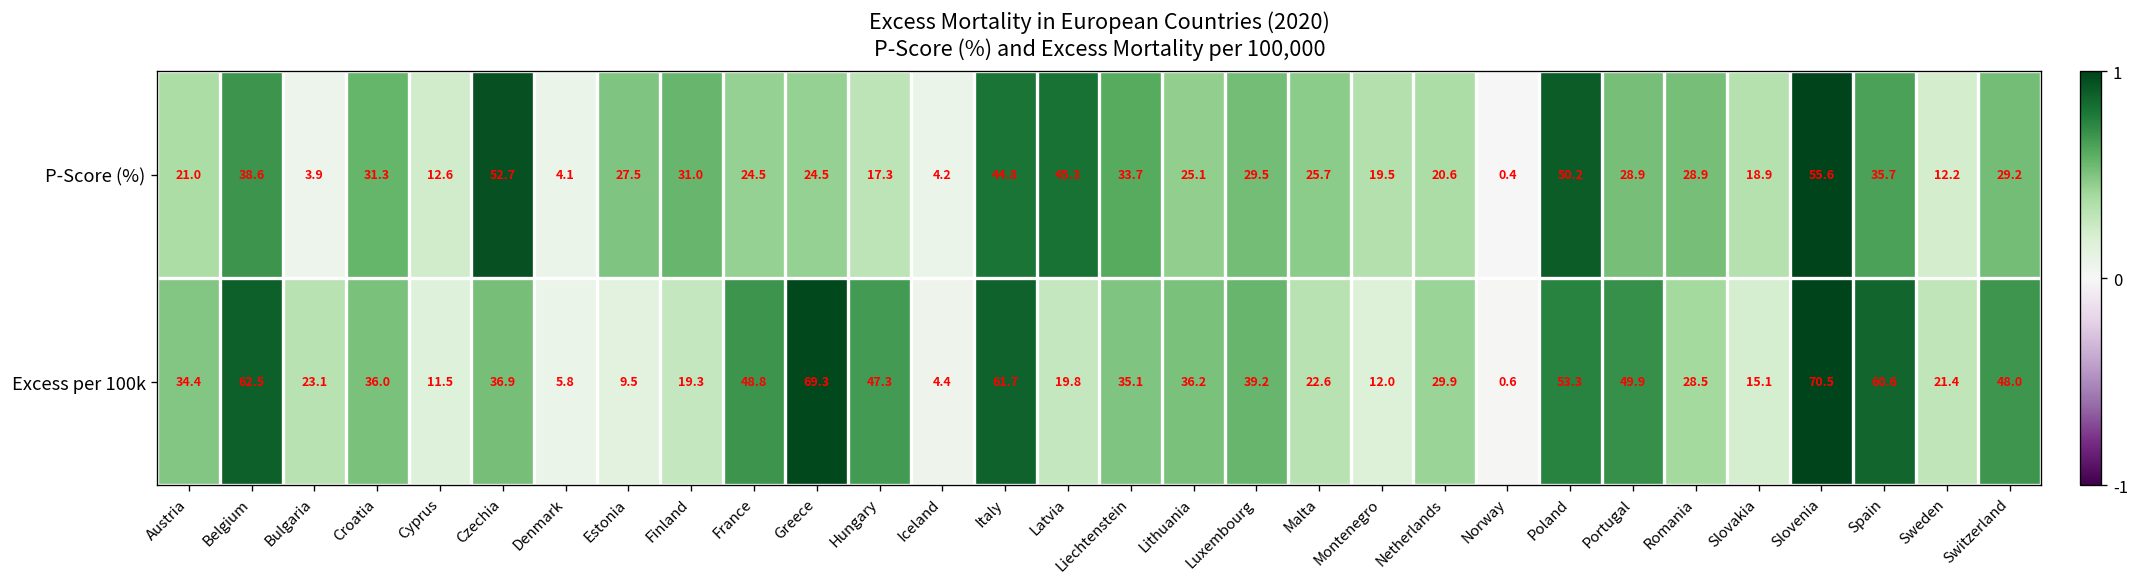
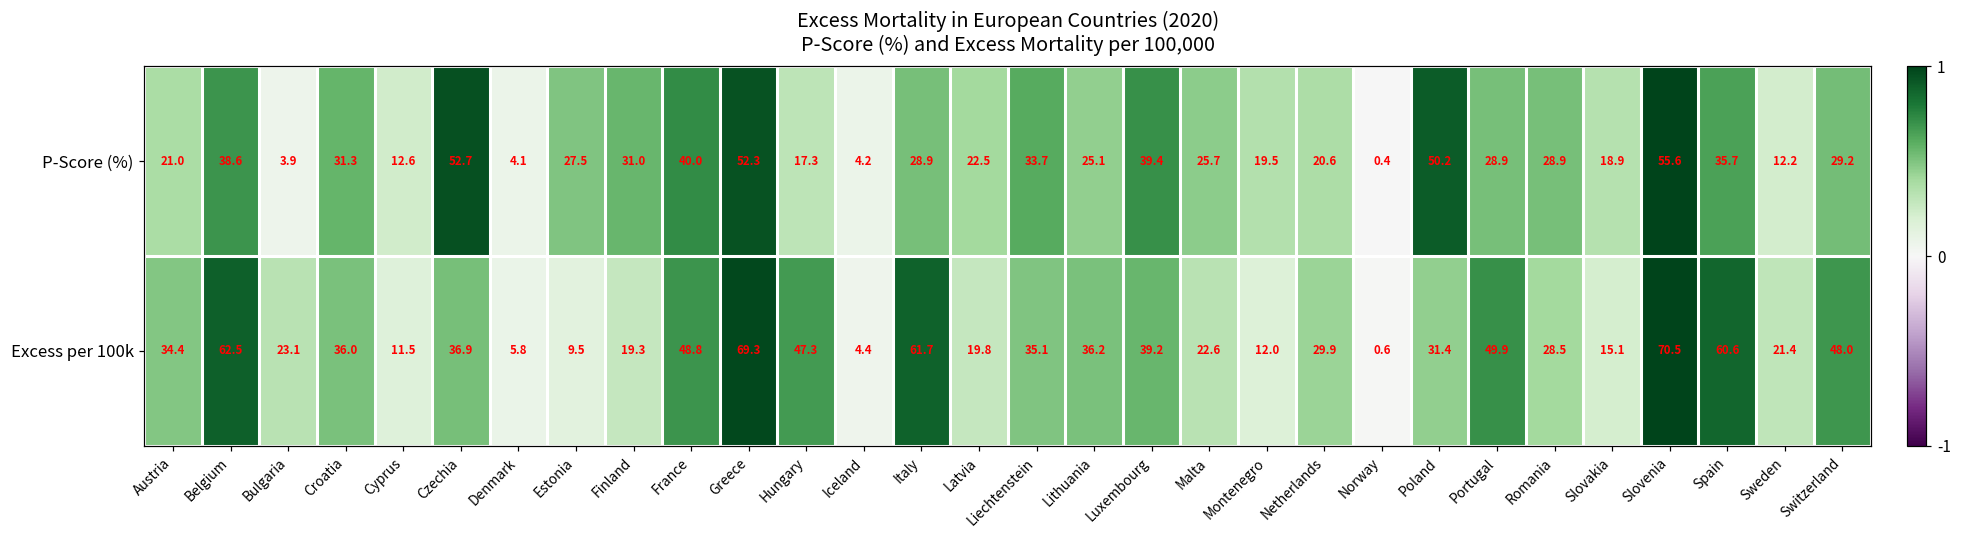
  {
    "P-Score (%)": {
      "Austria": 21.0,
      "Belgium": 38.6,
      "Bulgaria": 3.9,
      "Croatia": 31.3,
      "Cyprus": 12.6,
      "Czechia": 52.7,
      "Denmark": 4.1,
      "Estonia": 27.5,
      "Finland": 31.0,
-     "France": 24.5,
-     "Greece": 24.5,
+     "France": 40.0,
+     "Greece": 52.3,
      "Hungary": 17.3,
      "Iceland": 4.2,
-     "Italy": 44.8,
-     "Latvia": 45.3,
+     "Italy": 28.9,
+     "Latvia": 22.5,
      "Liechtenstein": 33.7,
      "Lithuania": 25.1,
-     "Luxembourg": 29.5,
+     "Luxembourg": 39.4,
      "Malta": 25.7,
      "Montenegro": 19.5,
      "Netherlands": 20.6,
      "Norway": 0.4,
      "Poland": 50.2,
      "Portugal": 28.9,
      "Romania": 28.9,
      "Slovakia": 18.9,
      "Slovenia": 55.6,
      "Spain": 35.7,
      "Sweden": 12.2,
      "Switzerland": 29.2
    },
    "Excess per 100k": {
      "Austria": 34.4,
      "Belgium": 62.5,
      "Bulgaria": 23.1,
      "Croatia": 36.0,
      "Cyprus": 11.5,
      "Czechia": 36.9,
      "Denmark": 5.8,
      "Estonia": 9.5,
      "Finland": 19.3,
      "France": 48.8,
      "Greece": 69.3,
      "Hungary": 47.3,
      "Iceland": 4.4,
      "Italy": 61.7,
      "Latvia": 19.8,
      "Liechtenstein": 35.1,
      "Lithuania": 36.2,
      "Luxembourg": 39.2,
      "Malta": 22.6,
      "Montenegro": 12.0,
      "Netherlands": 29.9,
      "Norway": 0.6,
-     "Poland": 53.3,
+     "Poland": 31.4,
      "Portugal": 49.9,
      "Romania": 28.5,
      "Slovakia": 15.1,
      "Slovenia": 70.5,
      "Spain": 60.6,
      "Sweden": 21.4,
      "Switzerland": 48.0
    }
  }
